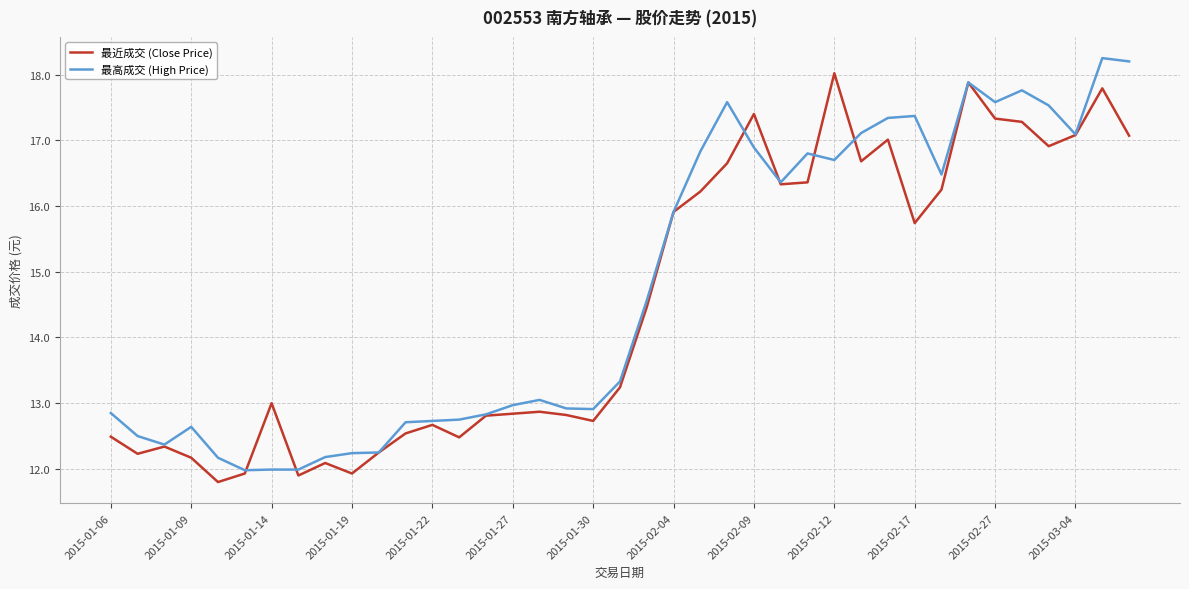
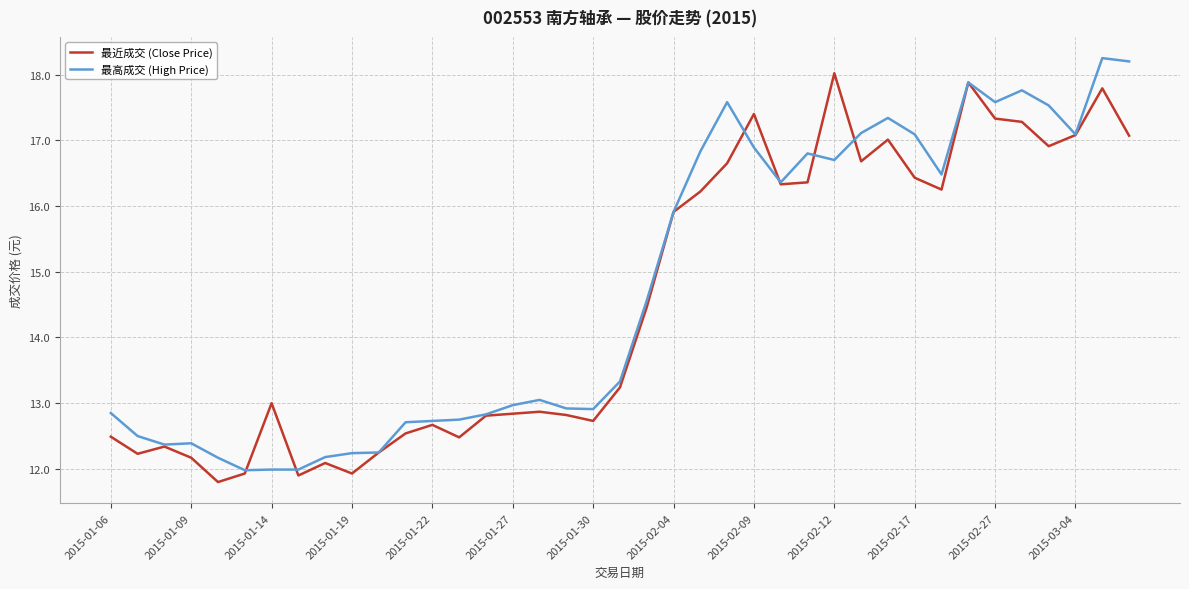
  {
    "最近成交 (Close Price)": {
      "2015-01-06": 12.5,
      "2015-01-09": 12.2,
      "2015-01-14": 13.0,
      "2015-01-19": 11.9,
      "2015-01-22": 12.7,
      "2015-01-27": 12.8,
      "2015-01-30": 12.7,
      "2015-02-09": 17.4,
      "2015-02-12": 18.0,
-     "2015-02-17": 15.7,
+     "2015-02-17": 16.4,
      "2015-02-27": 17.3
    },
    "最高成交 (High Price)": {
      "2015-01-06": 12.9,
-     "2015-01-09": 12.6,
+     "2015-01-09": 12.4,
      "2015-01-14": 12.0,
      "2015-01-19": 12.2,
      "2015-01-22": 12.7,
      "2015-01-27": 13.0,
      "2015-01-30": 12.9,
      "2015-02-09": 16.9,
      "2015-02-12": 16.7,
-     "2015-02-17": 17.4,
+     "2015-02-17": 17.1,
      "2015-02-27": 17.6
    }
  }
